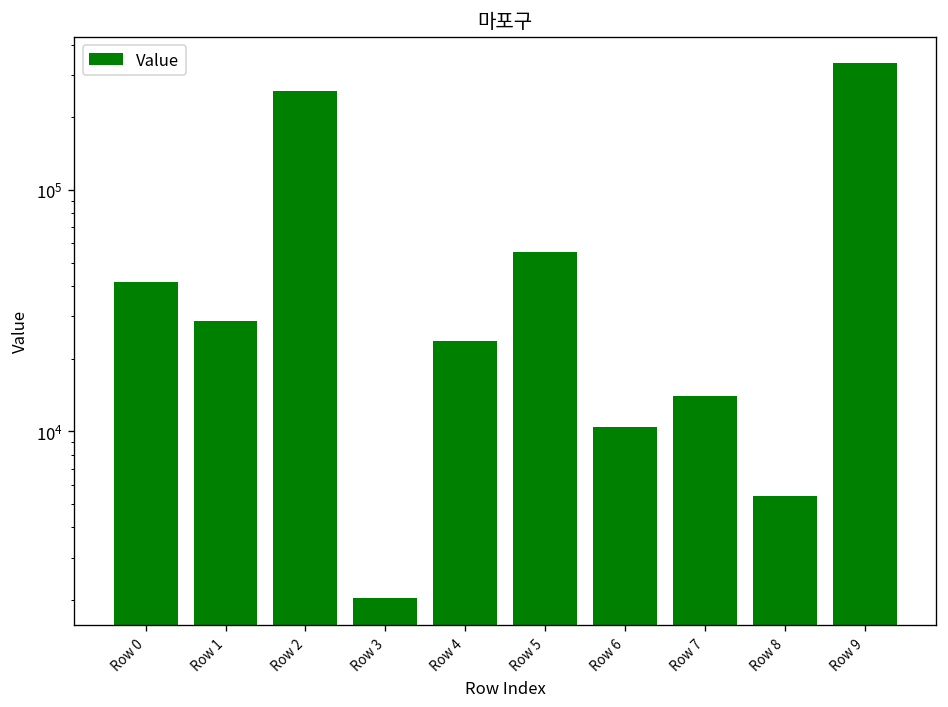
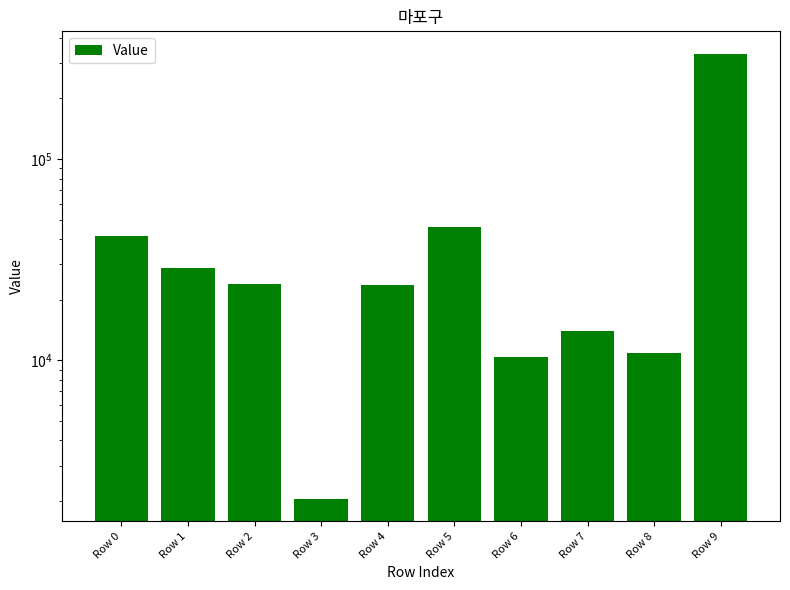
  {
    "Row 0": 41000,
    "Row 1": 29000,
-   "Row 2": 260000,
+   "Row 2": 24000,
    "Row 3": 2000,
    "Row 4": 24000,
-   "Row 5": 55000,
+   "Row 5": 46000,
    "Row 6": 10000,
    "Row 7": 14000,
-   "Row 8": 5400,
+   "Row 8": 11000,
    "Row 9": 330000
  }
